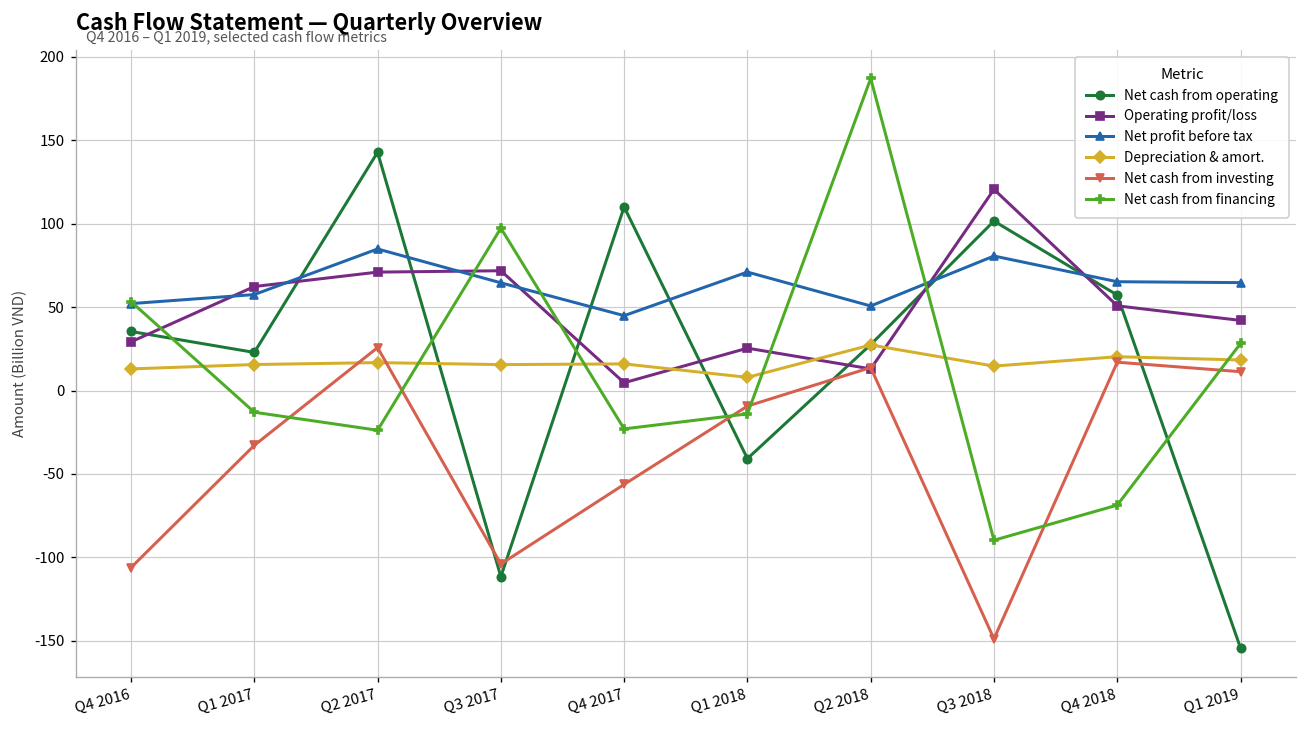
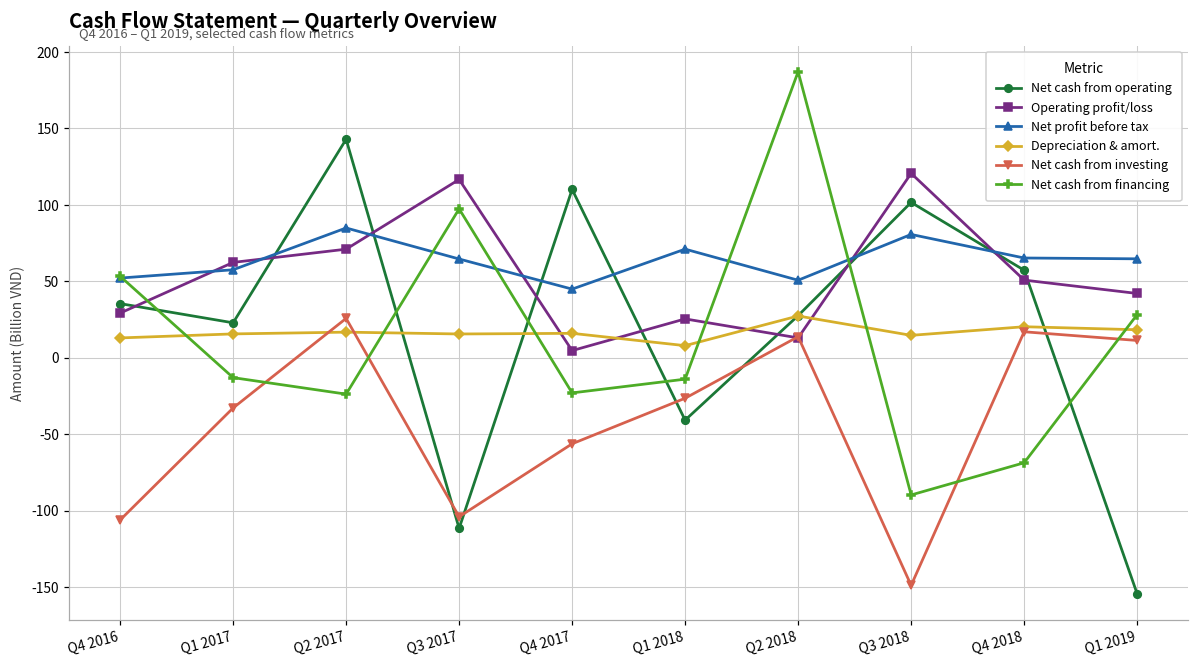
  {
    "Net cash from operating": {
      "Q4 2016": 35,
      "Q1 2017": 23,
      "Q2 2017": 143,
      "Q3 2017": -112,
      "Q4 2017": 110,
      "Q1 2018": -41,
      "Q3 2018": 102,
      "Q4 2018": 57,
      "Q1 2019": -154
    },
    "Operating profit/loss": {
      "Q4 2016": 29,
      "Q1 2017": 62,
      "Q2 2017": 71,
-     "Q3 2017": 72,
+     "Q3 2017": 117,
      "Q4 2017": 5,
      "Q1 2018": 25,
      "Q3 2018": 121,
      "Q4 2018": 51,
      "Q1 2019": 42
    },
    "Net profit before tax": {
      "Q1 2017": 58,
      "Q2 2017": 85,
      "Q3 2017": 65,
      "Q4 2017": 45,
      "Q1 2018": 71,
      "Q2 2018": 51,
      "Q3 2018": 81,
      "Q4 2018": 65,
      "Q1 2019": 65
    },
    "Depreciation & amort.": {
      "Q4 2016": 13,
      "Q1 2017": 16,
      "Q2 2017": 17,
      "Q3 2017": 16,
      "Q4 2017": 16,
      "Q1 2018": 8,
      "Q3 2018": 15,
      "Q4 2018": 20,
      "Q1 2019": 18
    },
    "Net cash from investing": {
      "Q4 2016": -106,
      "Q1 2017": -33,
      "Q2 2017": 26,
      "Q3 2017": -104,
      "Q4 2017": -56,
-     "Q1 2018": -9,
+     "Q1 2018": -27,
      "Q3 2018": -149,
      "Q4 2018": 17,
      "Q1 2019": 11
    },
    "Net cash from financing": {
      "Q1 2017": -13,
      "Q2 2017": -24,
      "Q3 2017": 97,
      "Q4 2017": -23,
      "Q1 2018": -14,
      "Q2 2018": 187,
      "Q3 2018": -90,
      "Q4 2018": -69,
      "Q1 2019": 28
    }
  }
